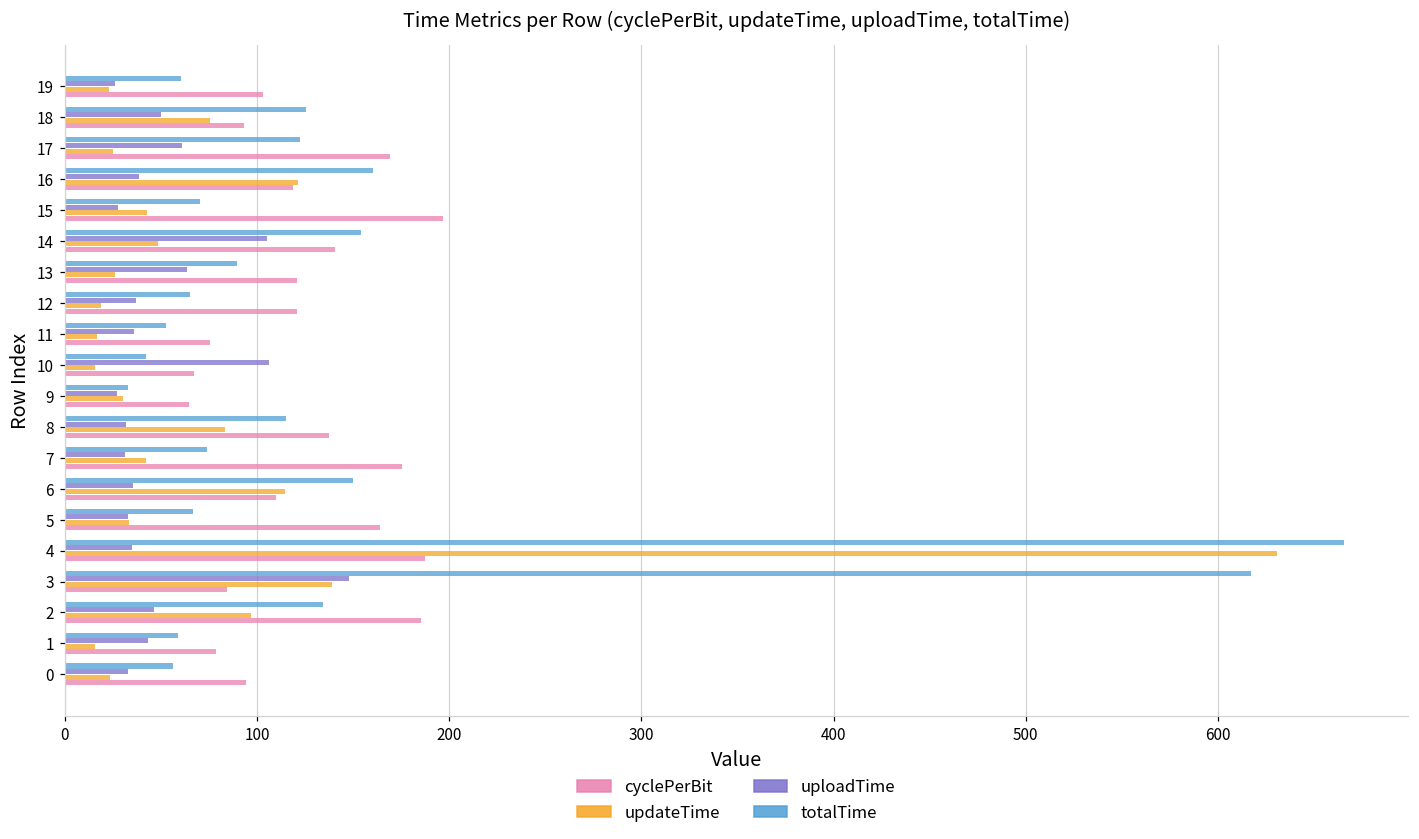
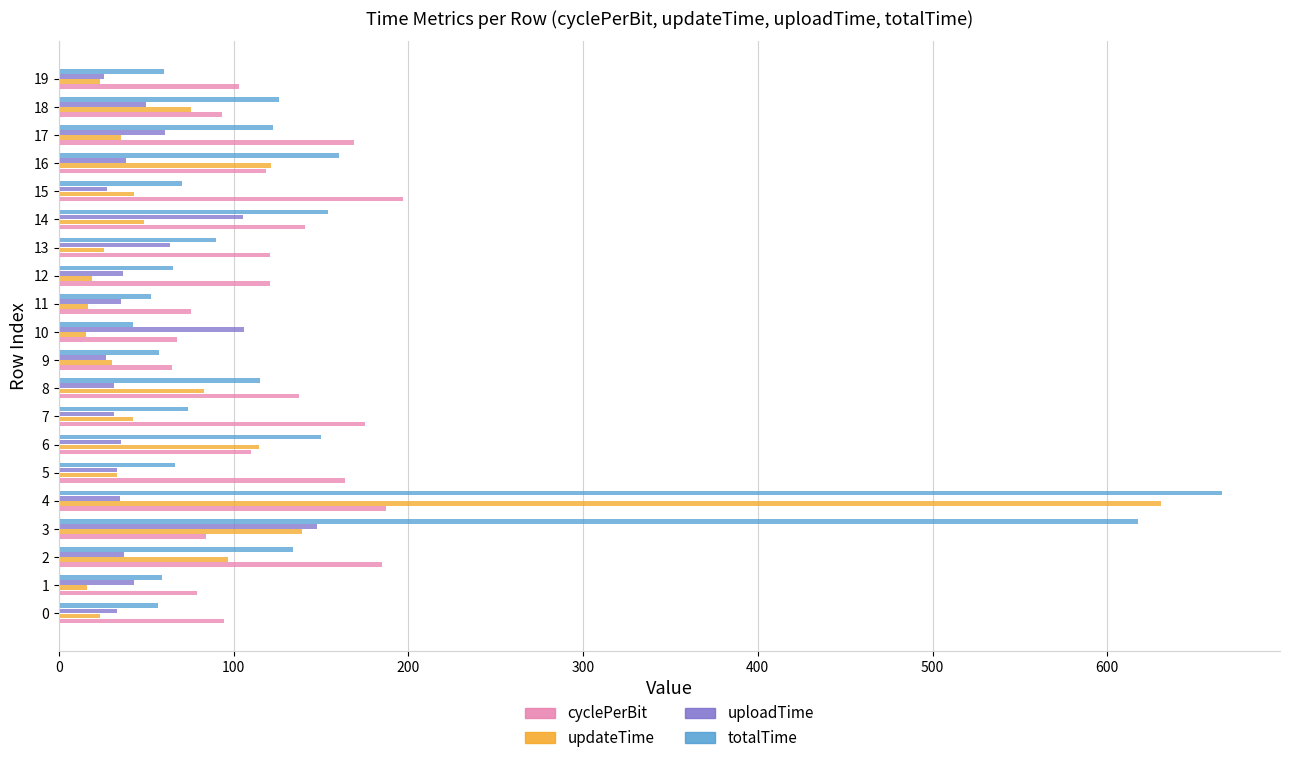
  {
    "cyclePerBit": {
      "19": 103,
      "18": 93,
      "17": 169,
      "16": 119,
      "15": 197,
      "14": 141,
      "13": 121,
      "12": 121,
      "11": 76,
      "10": 68,
      "9": 65,
      "8": 137,
      "7": 175,
      "6": 110,
      "5": 164,
      "4": 187,
      "3": 84,
      "2": 185,
      "1": 79,
      "0": 94
    },
    "updateTime": {
      "19": 23,
      "18": 76,
-     "17": 25,
+     "17": 36,
      "16": 122,
      "15": 43,
      "14": 49,
      "13": 26,
      "12": 19,
      "11": 17,
      "10": 16,
      "9": 30,
      "8": 83,
      "7": 43,
      "6": 115,
      "5": 34,
      "4": 631,
      "3": 139,
      "2": 97,
      "1": 16,
      "0": 23
    },
    "uploadTime": {
      "19": 26,
      "18": 50,
      "17": 61,
      "16": 39,
      "15": 28,
      "14": 105,
      "13": 64,
      "12": 37,
      "11": 36,
      "10": 106,
      "9": 27,
      "8": 32,
      "7": 31,
      "6": 35,
      "5": 33,
      "4": 35,
      "3": 148,
-     "2": 47,
+     "2": 37,
      "1": 43,
      "0": 33
    },
    "totalTime": {
      "19": 60,
      "18": 126,
      "17": 122,
      "16": 160,
      "15": 70,
      "14": 154,
      "13": 90,
      "12": 65,
      "11": 53,
      "10": 42,
-     "9": 33,
+     "9": 58,
      "8": 115,
      "7": 74,
      "6": 150,
      "5": 67,
      "4": 666,
      "3": 617,
      "2": 134,
      "1": 59,
      "0": 57
    }
  }
